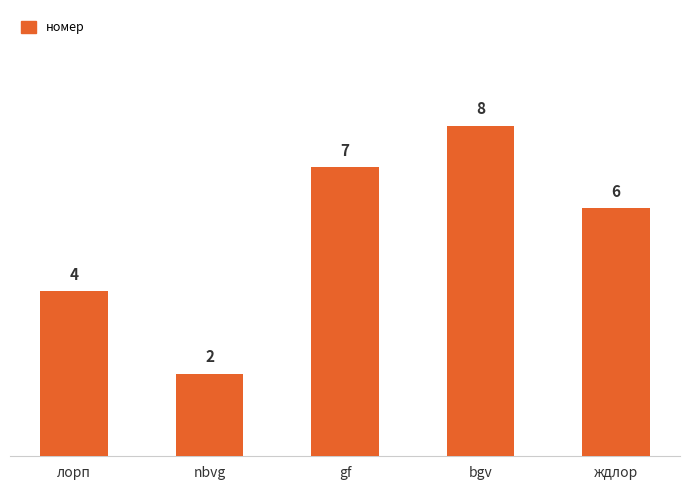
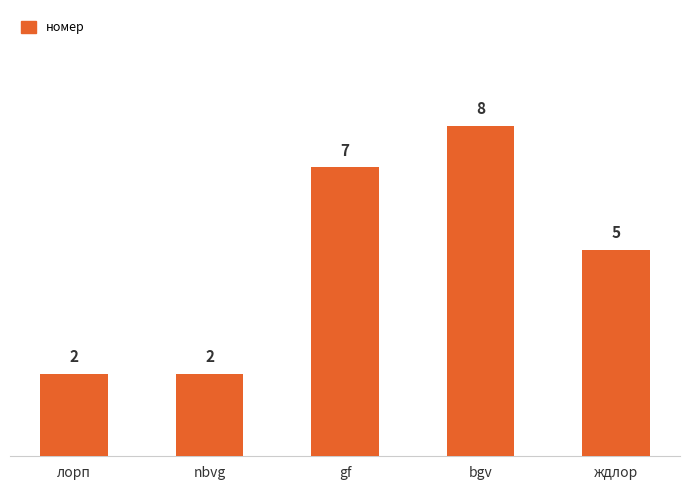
  {
-   "лорп": 4,
+   "лорп": 2,
    "nbvg": 2,
    "gf": 7,
    "bgv": 8,
-   "ждлор": 6
+   "ждлор": 5
  }
